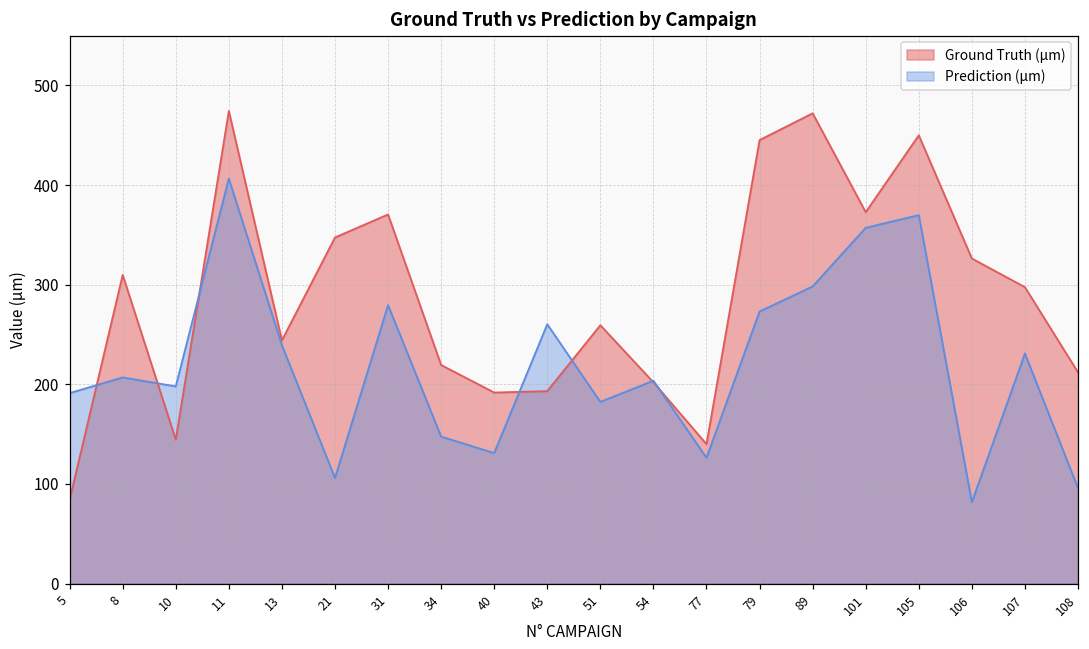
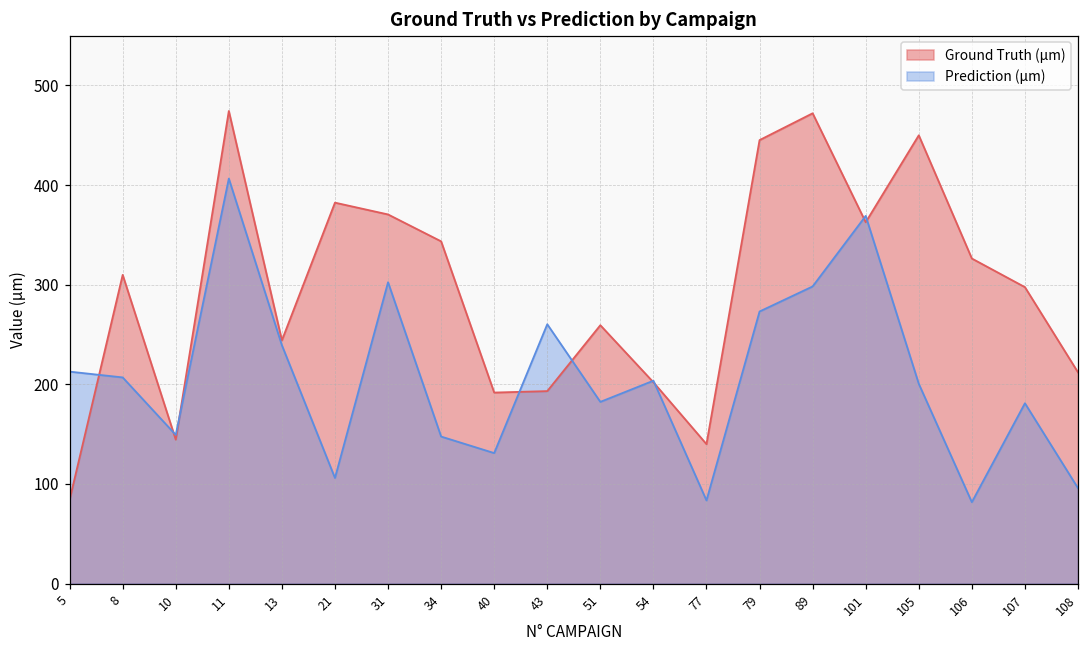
  {
    "Ground Truth (µm)": {
      "5": 80,
      "8": 310,
      "10": 140,
      "11": 470,
      "13": 240,
-     "21": 350,
+     "21": 380,
      "31": 370,
-     "34": 220,
+     "34": 340,
      "40": 190,
      "43": 190,
      "51": 260,
      "77": 140,
      "79": 450,
      "89": 470,
-     "101": 370,
+     "101": 360,
      "105": 450,
      "106": 330,
      "107": 300,
      "108": 210
    },
    "Prediction (µm)": {
-     "5": 190,
+     "5": 210,
      "8": 210,
-     "10": 200,
+     "10": 150,
      "11": 410,
      "13": 240,
      "21": 110,
-     "31": 280,
+     "31": 300,
      "34": 150,
      "40": 130,
      "43": 260,
      "51": 180,
-     "77": 130,
+     "77": 80,
      "79": 270,
      "89": 300,
-     "101": 360,
-     "105": 370,
+     "101": 370,
+     "105": 200,
      "106": 80,
-     "107": 230,
+     "107": 180,
      "108": 100
    }
  }
